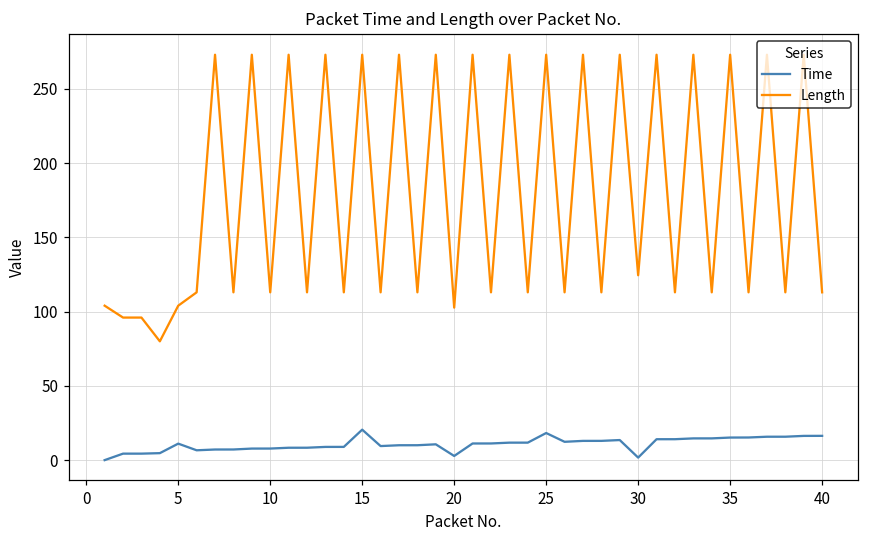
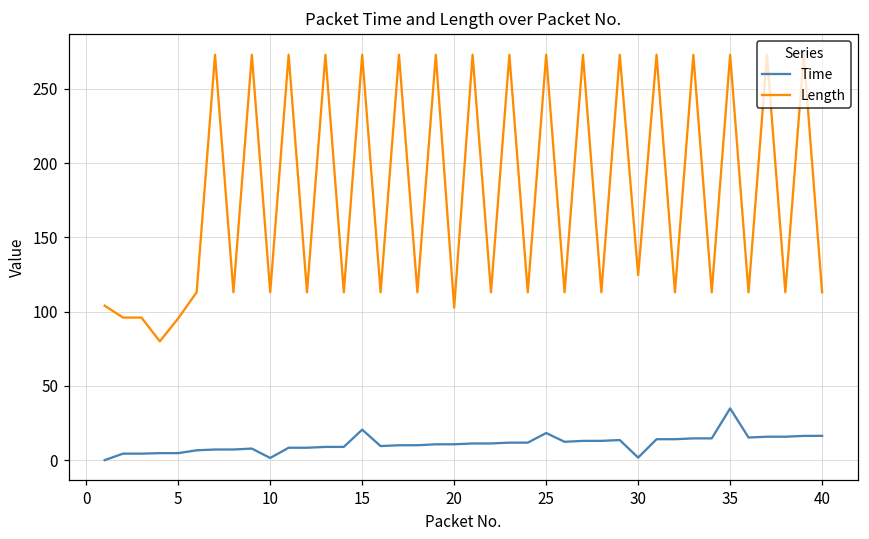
  {
    "Time": {
-     "5": 11,
-     "10": 8,
+     "5": 5,
+     "10": 1,
      "15": 21,
-     "20": 3,
+     "20": 11,
      "25": 18,
      "30": 2,
-     "35": 15,
+     "35": 35,
      "40": 16
    },
    "Length": {
-     "5": 104,
+     "5": 96,
      "10": 113,
      "15": 273,
      "20": 103,
      "25": 273,
      "30": 125,
      "35": 273,
      "40": 113
    }
  }
